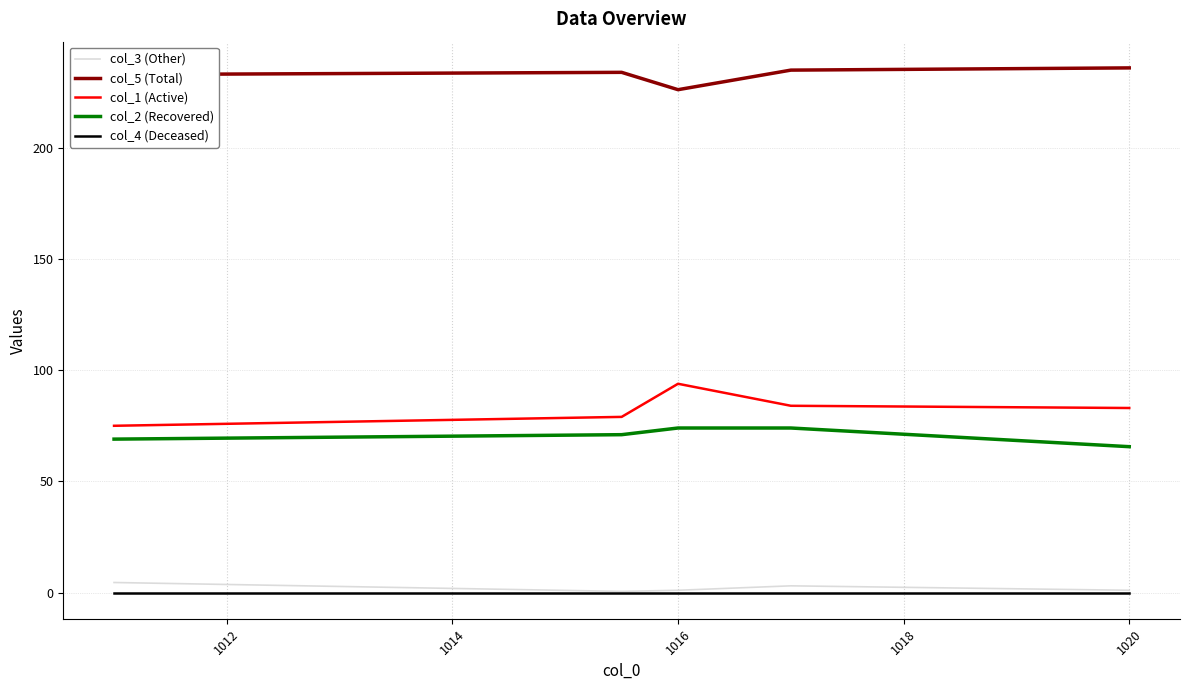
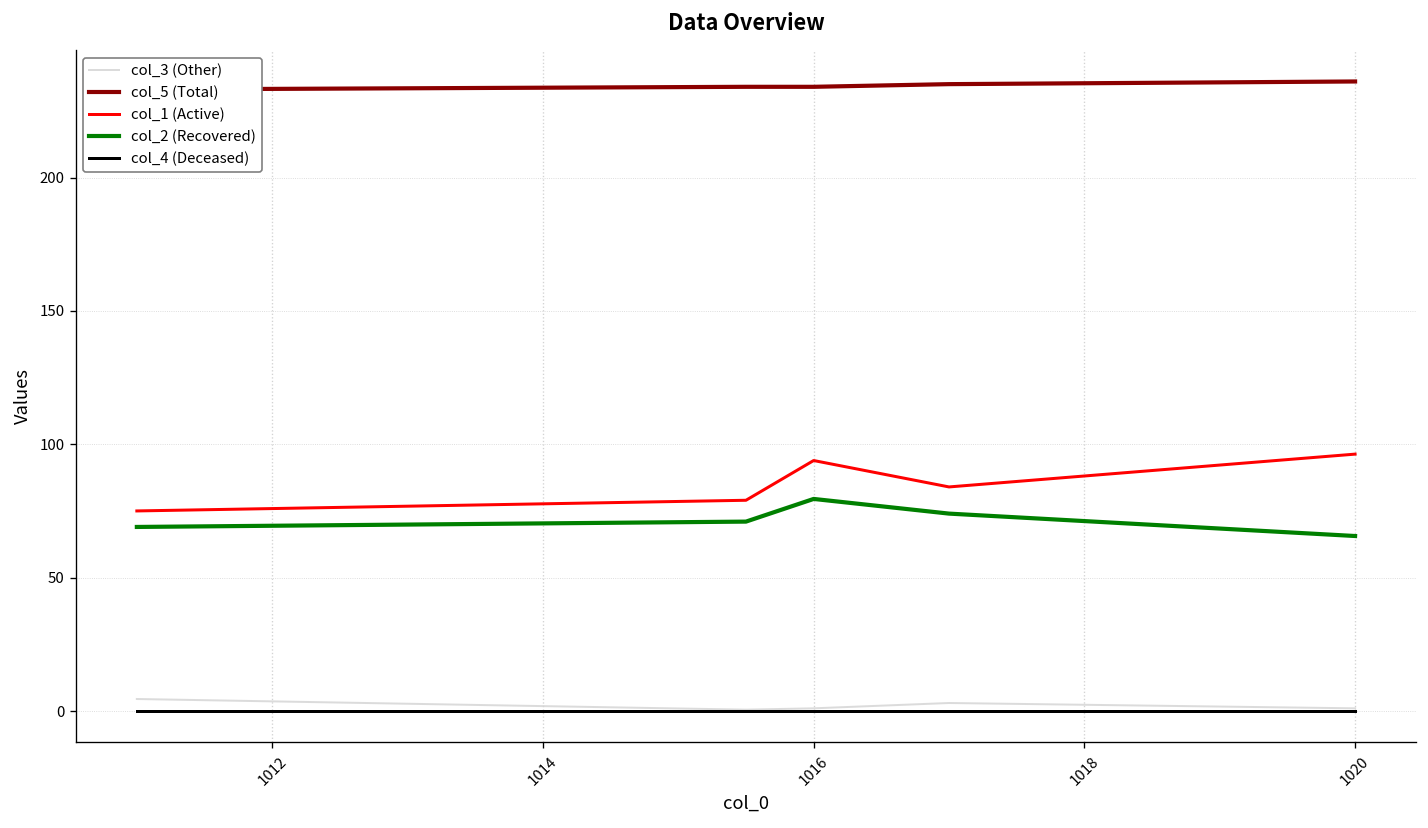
  {
    "col_5 (Total)": {
-     "1016": 226,
+     "1016": 234,
      "1020": 236
    },
    "col_1 (Active)": {
      "1016": 94,
-     "1020": 83
+     "1020": 96
    },
    "col_2 (Recovered)": {
-     "1016": 74,
+     "1016": 80,
      "1020": 66
    }
  }
